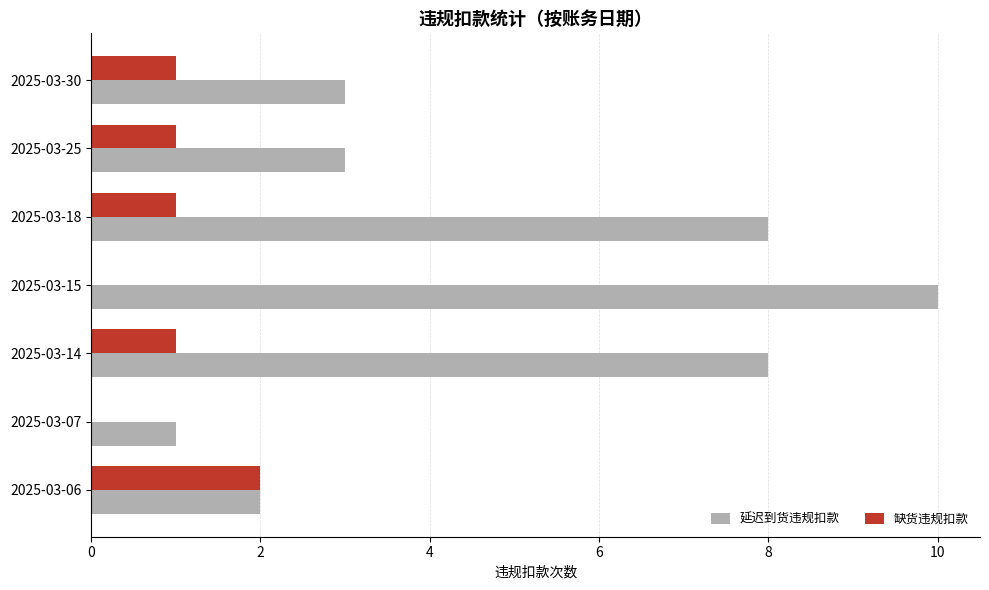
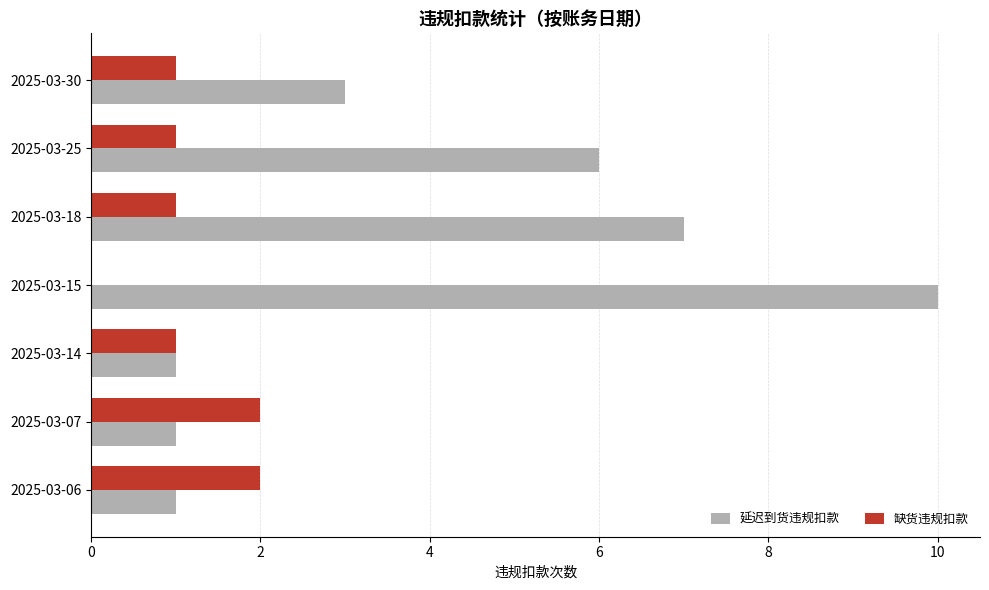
  {
    "延迟到货违规扣款": {
      "2025-03-30": 3,
-     "2025-03-25": 3,
-     "2025-03-18": 8,
+     "2025-03-25": 6,
+     "2025-03-18": 7,
      "2025-03-15": 10,
-     "2025-03-14": 8,
+     "2025-03-14": 1,
      "2025-03-07": 1,
-     "2025-03-06": 2
+     "2025-03-06": 1
    },
    "缺货违规扣款": {
      "2025-03-30": 1,
      "2025-03-25": 1,
      "2025-03-18": 1,
      "2025-03-15": 0,
      "2025-03-14": 1,
-     "2025-03-07": 0,
+     "2025-03-07": 2,
      "2025-03-06": 2
    }
  }
